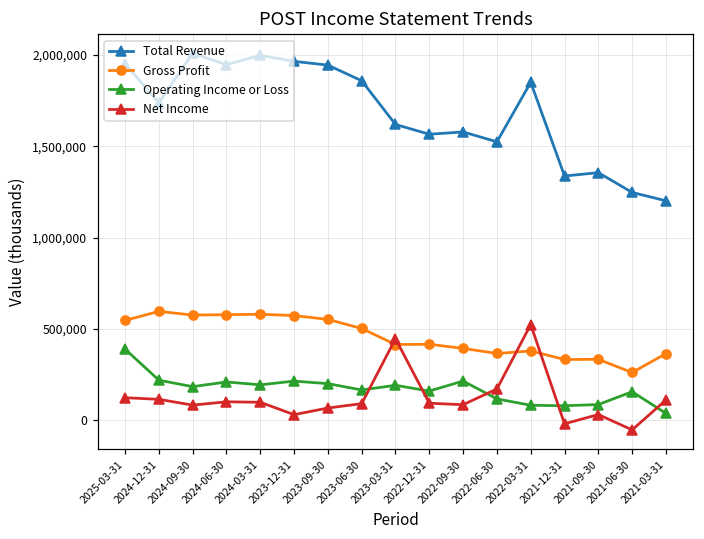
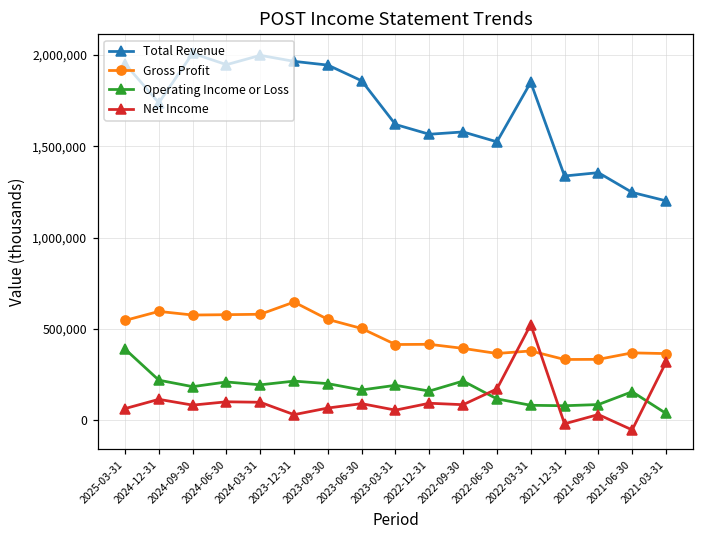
  {
    "Total Revenue": {
      "2023-09-30": "1,950,000",
      "2023-06-30": "1,860,000",
      "2023-03-31": "1,620,000",
      "2022-12-31": "1,570,000",
      "2022-09-30": "1,580,000",
      "2022-06-30": "1,520,000",
      "2022-03-31": "1,850,000",
      "2021-12-31": "1,340,000",
      "2021-09-30": "1,360,000",
      "2021-06-30": "1,250,000",
      "2021-03-31": "1,200,000"
    },
    "Gross Profit": {
      "2025-03-31": "550,000",
      "2024-12-31": "600,000",
      "2024-09-30": "580,000",
      "2024-06-30": "580,000",
      "2024-03-31": "580,000",
-     "2023-12-31": "570,000",
+     "2023-12-31": "650,000",
      "2023-09-30": "550,000",
      "2023-06-30": "500,000",
      "2023-03-31": "410,000",
      "2022-12-31": "410,000",
      "2022-09-30": "390,000",
      "2022-06-30": "360,000",
      "2022-03-31": "380,000",
      "2021-12-31": "330,000",
      "2021-09-30": "330,000",
-     "2021-06-30": "260,000",
+     "2021-06-30": "370,000",
      "2021-03-31": "360,000"
    },
    "Operating Income or Loss": {
      "2025-03-31": "390,000",
      "2024-12-31": "220,000",
      "2024-09-30": "180,000",
      "2024-06-30": "210,000",
      "2024-03-31": "190,000",
      "2023-12-31": "210,000",
      "2023-09-30": "200,000",
      "2023-06-30": "160,000",
      "2023-03-31": "190,000",
      "2022-12-31": "160,000",
      "2022-09-30": "210,000",
      "2022-06-30": "120,000",
      "2022-03-31": "80,000",
      "2021-12-31": "80,000",
      "2021-09-30": "80,000",
      "2021-06-30": "160,000",
      "2021-03-31": "40,000"
    },
    "Net Income": {
-     "2025-03-31": "120,000",
+     "2025-03-31": "60,000",
      "2024-12-31": "110,000",
      "2024-09-30": "80,000",
      "2024-06-30": "100,000",
      "2024-03-31": "100,000",
      "2023-12-31": "30,000",
      "2023-09-30": "70,000",
      "2023-06-30": "90,000",
-     "2023-03-31": "450,000",
+     "2023-03-31": "50,000",
      "2022-12-31": "90,000",
      "2022-09-30": "80,000",
      "2022-06-30": "170,000",
      "2022-03-31": "520,000",
      "2021-12-31": "-20,000",
      "2021-09-30": "30,000",
      "2021-06-30": "-50,000",
-     "2021-03-31": "110,000"
+     "2021-03-31": "320,000"
    }
  }
